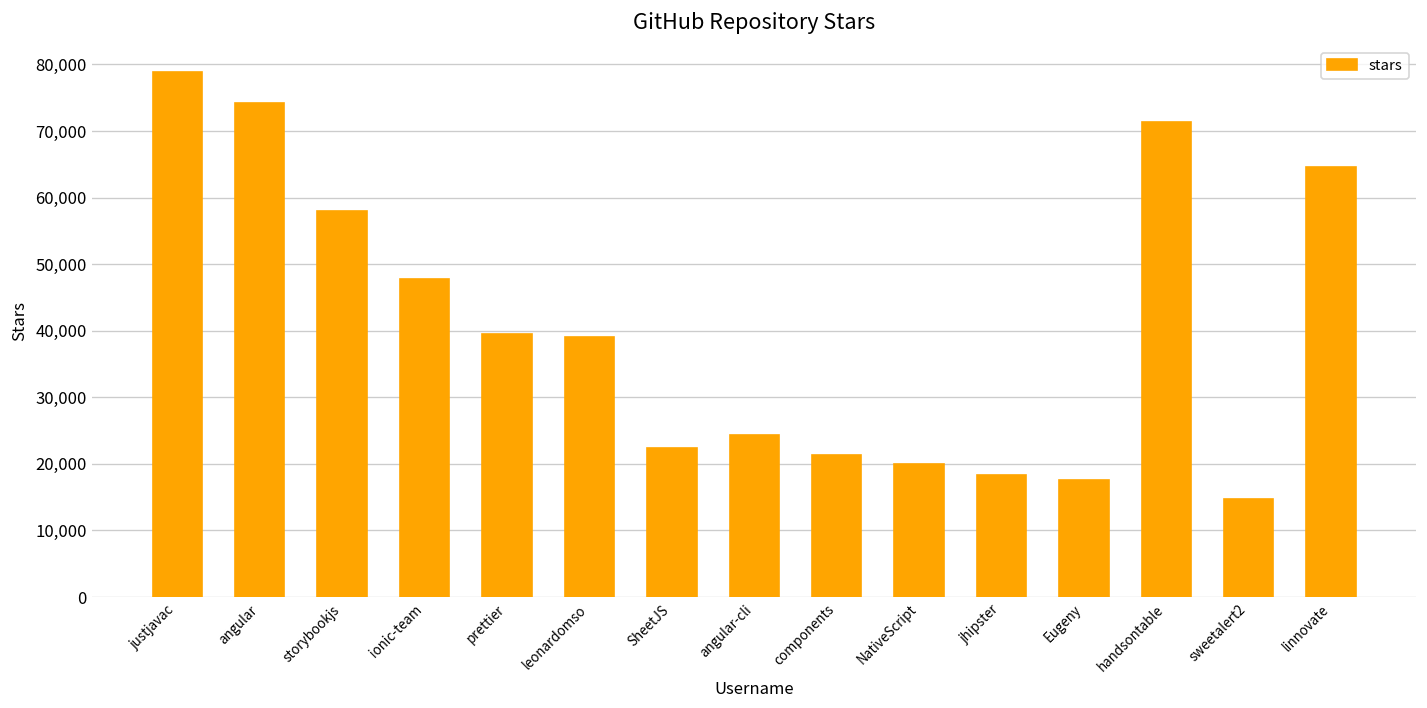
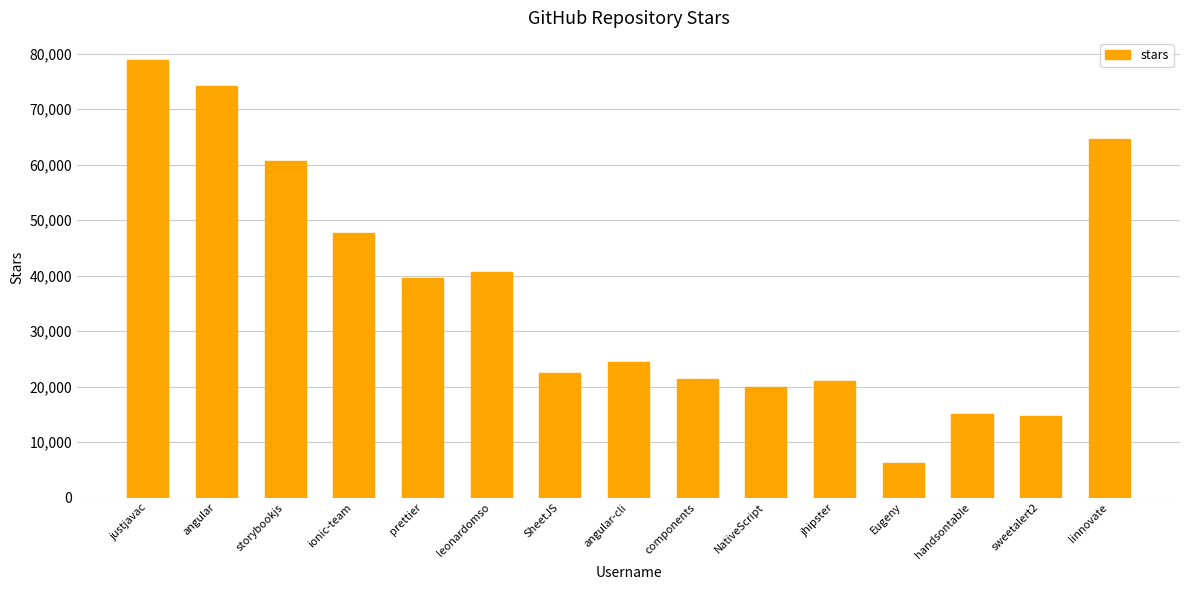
  {
    "justjavac": "79,000",
    "angular": "74,000",
-   "storybookjs": "58,000",
+   "storybookjs": "61,000",
    "ionic-team": "48,000",
    "prettier": "40,000",
-   "leonardomso": "39,000",
+   "leonardomso": "41,000",
    "SheetJS": "22,000",
    "angular-cli": "24,000",
    "components": "21,000",
    "NativeScript": "20,000",
-   "jhipster": "18,000",
-   "Eugeny": "18,000",
-   "handsontable": "71,000",
+   "jhipster": "21,000",
+   "Eugeny": "6,000",
+   "handsontable": "15,000",
    "sweetalert2": "15,000",
    "linnovate": "65,000"
  }
